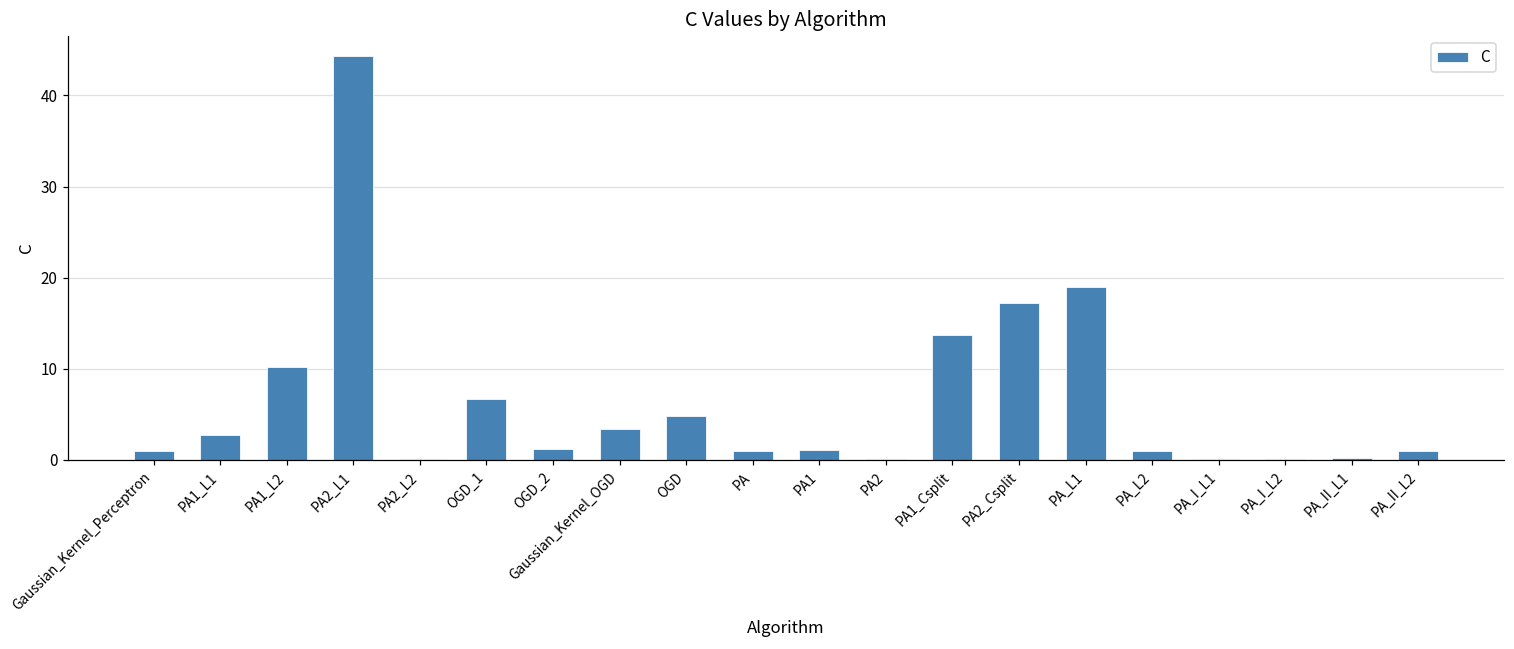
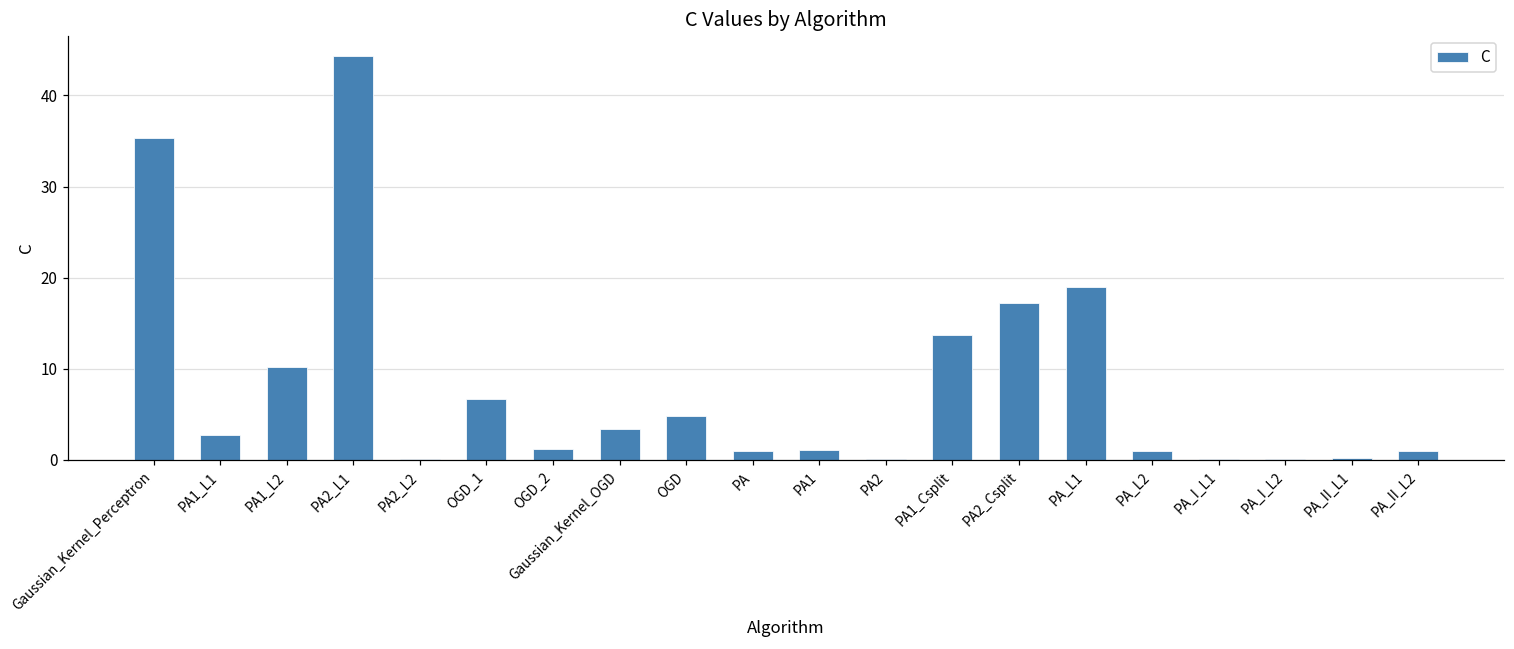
  {
-   "Gaussian_Kernel_Perceptron": 1,
+   "Gaussian_Kernel_Perceptron": 35,
    "PA1_L1": 3,
    "PA1_L2": 10,
    "PA2_L1": 44,
    "OGD_1": 7,
    "OGD_2": 1,
    "Gaussian_Kernel_OGD": 3,
    "OGD": 5,
    "PA": 1,
    "PA1": 1,
    "PA1_Csplit": 14,
    "PA2_Csplit": 17,
    "PA_L1": 19,
    "PA_L2": 1,
    "PA_II_L2": 1
  }
